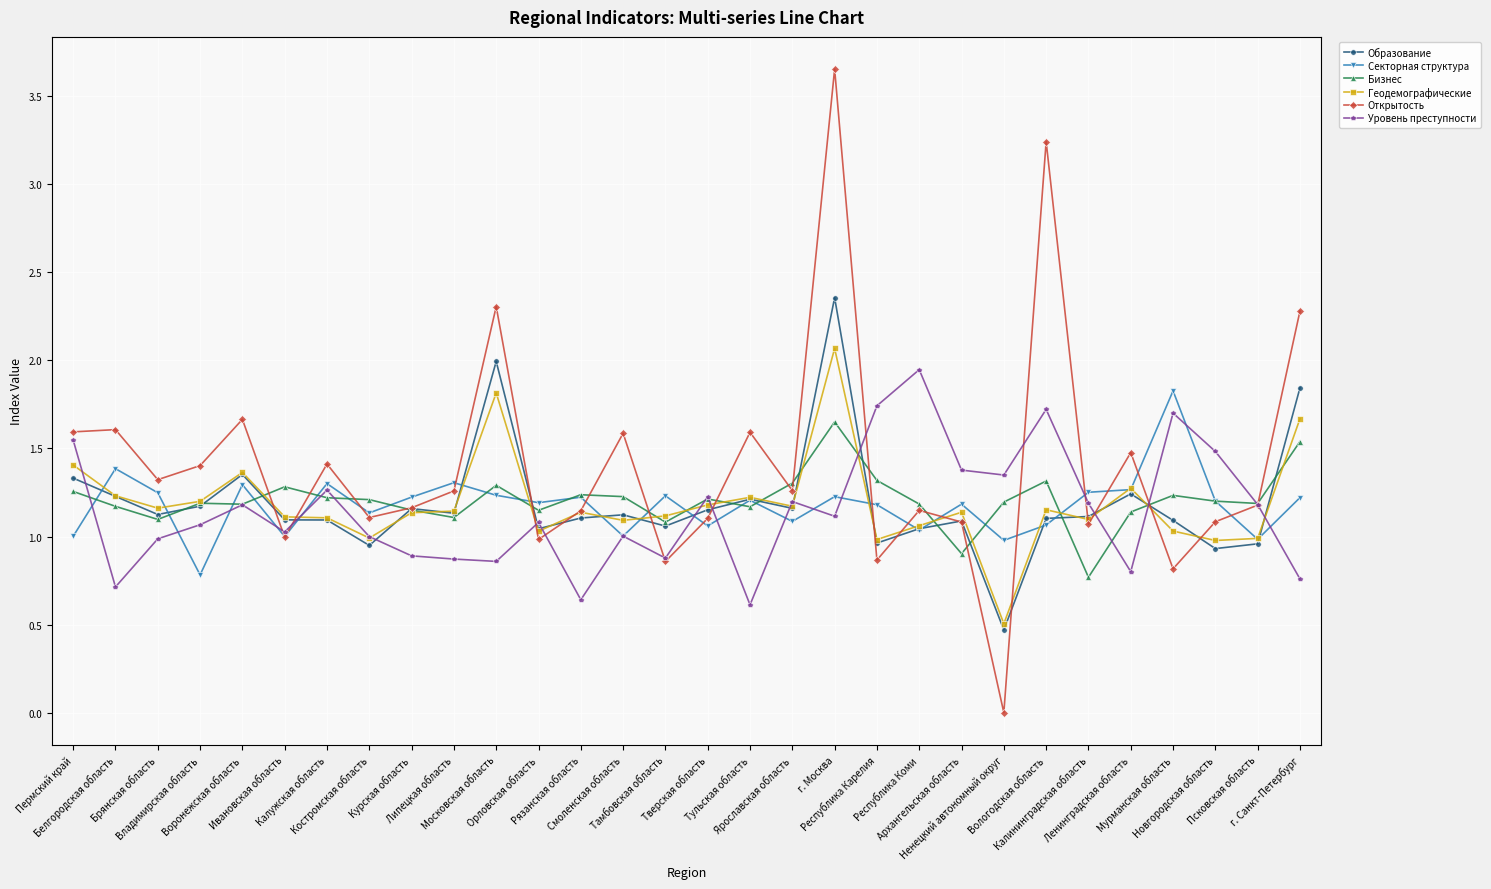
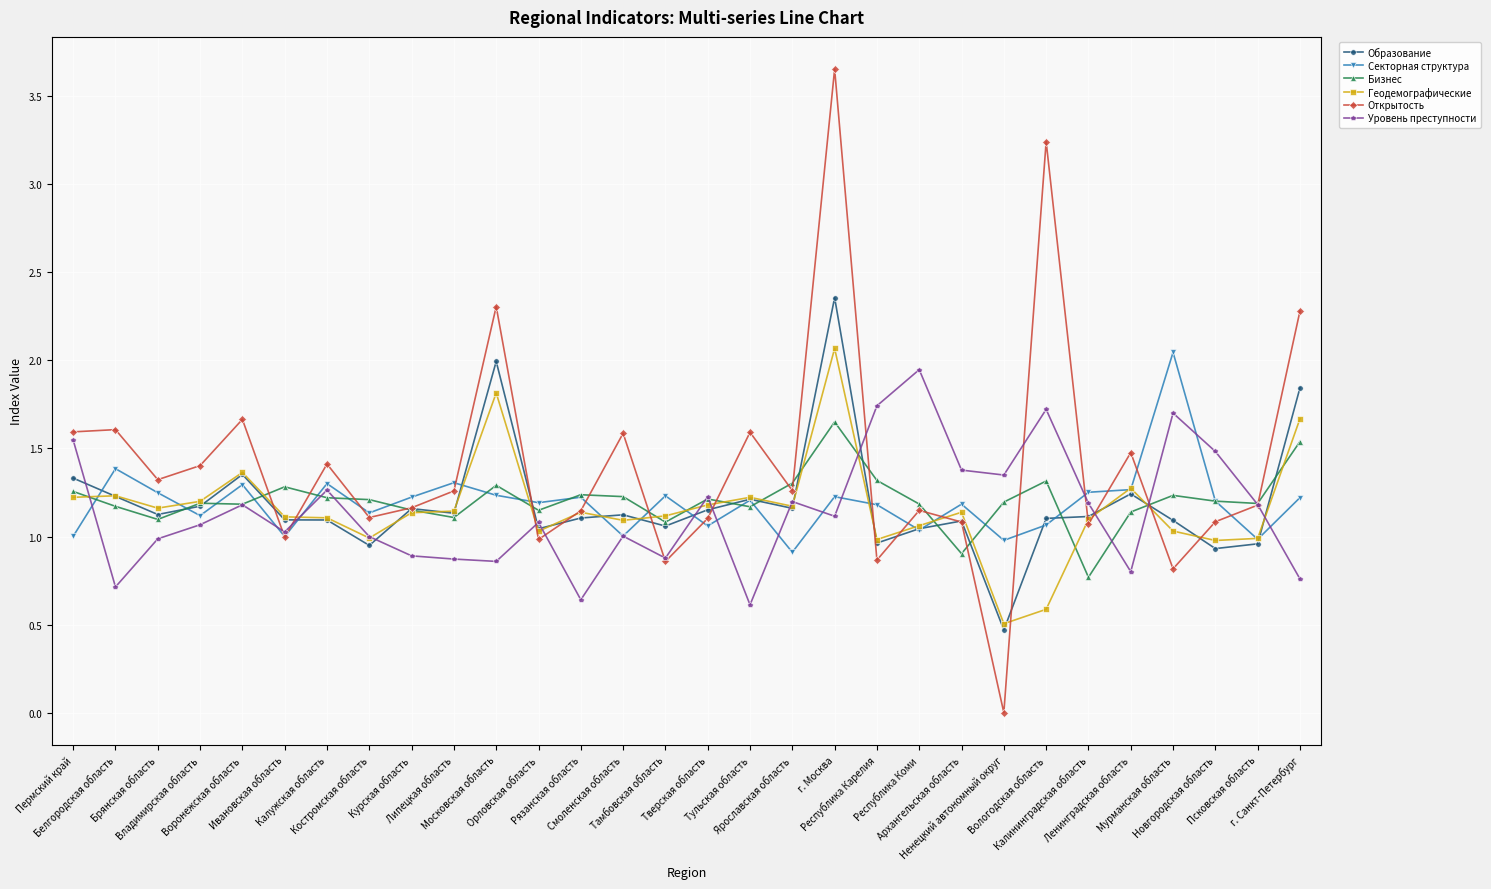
  {
    "Образование": {
      "Пермский край": 1.33,
      "Брянская область": 1.12,
      "Владимирская область": 1.17,
      "Ивановская область": 1.09,
      "Костромская область": 0.95,
      "Московская область": 1.99,
      "Рязанская область": 1.11,
      "Смоленская область": 1.12,
      "Тамбовская область": 1.06,
      "Тверская область": 1.15,
      "г. Москва": 2.36,
      "Республика Карелия": 0.96,
      "Ненецкий автономный округ": 0.47,
      "Вологодская область": 1.10,
      "Калининградская область": 1.11,
      "Ленинградская область": 1.24,
      "Мурманская область": 1.09,
      "Новгородская область": 0.93,
      "Псковская область": 0.96,
      "г. Санкт-Петербург": 1.84
    },
    "Секторная структура": {
      "Пермский край": 1.00,
      "Белгородская область": 1.39,
      "Брянская область": 1.25,
-     "Владимирская область": 0.78,
+     "Владимирская область": 1.12,
      "Воронежская область": 1.29,
      "Калужская область": 1.30,
      "Костромская область": 1.13,
      "Курская область": 1.22,
      "Липецкая область": 1.31,
      "Московская область": 1.23,
      "Орловская область": 1.19,
      "Тамбовская область": 1.23,
      "Тверская область": 1.06,
-     "Ярославская область": 1.09,
+     "Ярославская область": 0.91,
      "г. Москва": 1.23,
      "Республика Карелия": 1.18,
      "Архангельская область": 1.18,
      "Ненецкий автономный округ": 0.98,
      "Вологодская область": 1.07,
      "Калининградская область": 1.25,
-     "Мурманская область": 1.83,
+     "Мурманская область": 2.05,
      "г. Санкт-Петербург": 1.22
    },
    "Бизнес": {
      "Пермский край": 1.26,
      "Белгородская область": 1.17,
      "Брянская область": 1.10,
      "Ивановская область": 1.28,
      "Калужская область": 1.22,
      "Костромская область": 1.21,
      "Липецкая область": 1.11,
      "Московская область": 1.29,
      "Орловская область": 1.15,
      "Смоленская область": 1.23,
      "Тамбовская область": 1.08,
      "Тульская область": 1.17,
      "Ярославская область": 1.30,
      "г. Москва": 1.65,
      "Республика Карелия": 1.32,
      "Республика Коми": 1.18,
      "Архангельская область": 0.90,
      "Ненецкий автономный округ": 1.20,
      "Вологодская область": 1.31,
      "Калининградская область": 0.77,
      "Ленинградская область": 1.14,
      "Мурманская область": 1.23,
      "г. Санкт-Петербург": 1.54
    },
    "Геодемографические": {
-     "Пермский край": 1.41,
+     "Пермский край": 1.22,
      "Брянская область": 1.16,
      "Ивановская область": 1.11,
      "Курская область": 1.14,
      "Московская область": 1.81,
      "Смоленская область": 1.09,
      "Тамбовская область": 1.12,
      "Тверская область": 1.18,
      "г. Москва": 2.07,
      "Республика Карелия": 0.98,
      "Республика Коми": 1.06,
      "Архангельская область": 1.14,
      "Ненецкий автономный округ": 0.51,
-     "Вологодская область": 1.15,
+     "Вологодская область": 0.59,
      "Калининградская область": 1.10,
      "Мурманская область": 1.03,
      "Новгородская область": 0.98,
      "г. Санкт-Петербург": 1.67
    },
    "Открытость": {
      "Пермский край": 1.59,
      "Белгородская область": 1.61,
      "Брянская область": 1.32,
      "Владимирская область": 1.40,
      "Воронежская область": 1.66,
      "Калужская область": 1.41,
      "Костромская область": 1.11,
      "Липецкая область": 1.26,
      "Московская область": 2.31,
      "Орловская область": 0.98,
      "Смоленская область": 1.59,
      "Тамбовская область": 0.86,
      "Тверская область": 1.10,
      "Тульская область": 1.59,
      "Ярославская область": 1.26,
      "г. Москва": 3.65,
      "Республика Карелия": 0.87,
      "Республика Коми": 1.15,
      "Ненецкий автономный округ": 0.00,
      "Вологодская область": 3.24,
      "Калининградская область": 1.07,
      "Ленинградская область": 1.48,
      "Мурманская область": 0.82,
      "Новгородская область": 1.08,
      "г. Санкт-Петербург": 2.28
    },
    "Уровень преступности": {
      "Пермский край": 1.55,
      "Белгородская область": 0.71,
      "Брянская область": 0.99,
      "Владимирская область": 1.07,
      "Ивановская область": 1.03,
      "Калужская область": 1.26,
      "Курская область": 0.89,
      "Липецкая область": 0.87,
      "Московская область": 0.86,
      "Орловская область": 1.08,
      "Рязанская область": 0.64,
      "Тамбовская область": 0.88,
      "Тульская область": 0.61,
      "Ярославская область": 1.20,
      "г. Москва": 1.12,
      "Республика Карелия": 1.74,
      "Республика Коми": 1.95,
      "Архангельская область": 1.38,
      "Ненецкий автономный округ": 1.35,
      "Вологодская область": 1.72,
      "Калининградская область": 1.19,
      "Ленинградская область": 0.80,
      "Мурманская область": 1.70,
      "Новгородская область": 1.48,
      "г. Санкт-Петербург": 0.76
    }
  }
